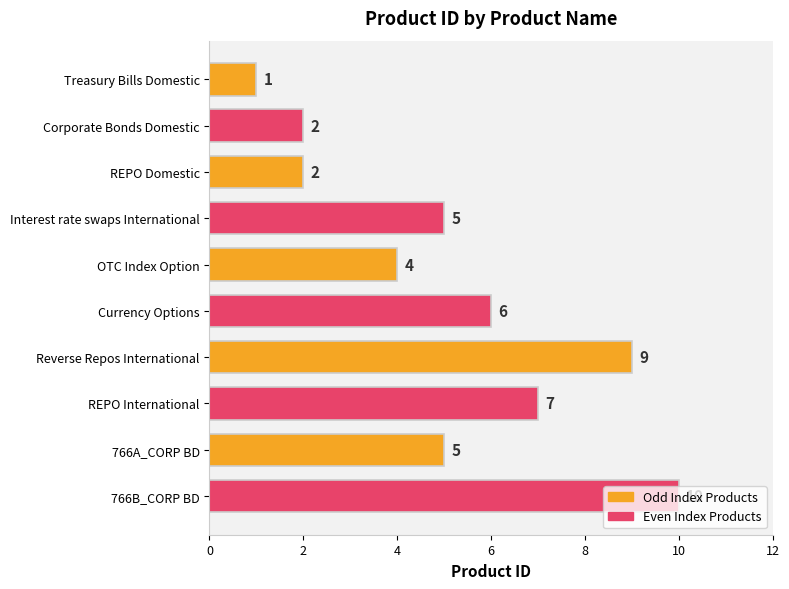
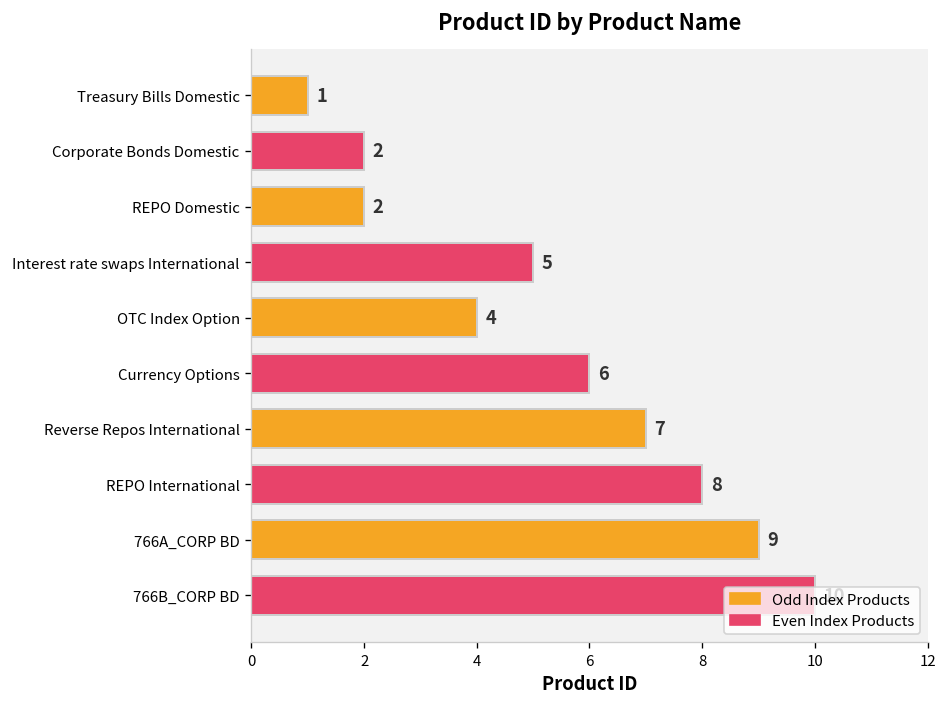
  {
    "Treasury Bills Domestic": 1,
    "Corporate Bonds Domestic": 2,
    "REPO Domestic": 2,
    "Interest rate swaps International": 5,
    "OTC Index Option": 4,
    "Currency Options": 6,
-   "Reverse Repos International": 9,
-   "REPO International": 7,
-   "766A_CORP BD": 5
+   "Reverse Repos International": 7,
+   "REPO International": 8,
+   "766A_CORP BD": 9
  }
